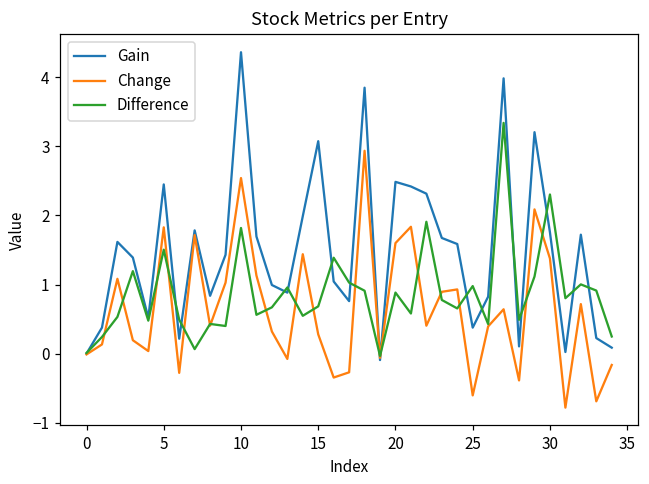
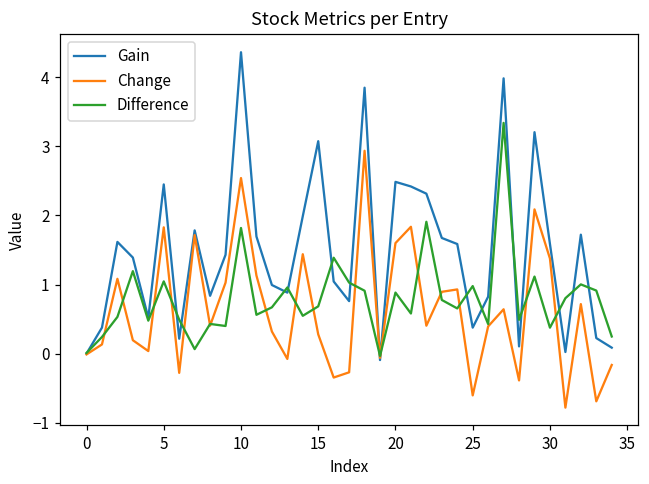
  {
    "Gain": {
      "5": 2.4,
      "10": 4.4,
      "15": 3.1,
      "20": 2.5,
      "25": 0.4,
-     "30": 1.8
+     "30": 1.6
    },
    "Change": {
      "5": 1.8,
      "10": 2.5,
      "15": 0.3,
      "20": 1.6,
      "25": -0.6,
      "30": 1.4
    },
    "Difference": {
-     "5": 1.5,
+     "5": 1.0,
      "10": 1.8,
      "15": 0.7,
      "20": 0.9,
      "25": 1.0,
-     "30": 2.3
+     "30": 0.4
    }
  }
